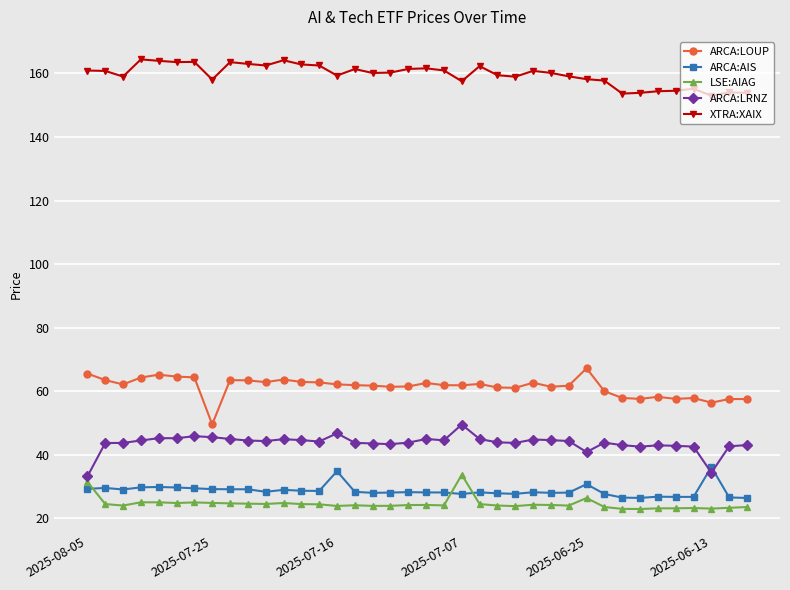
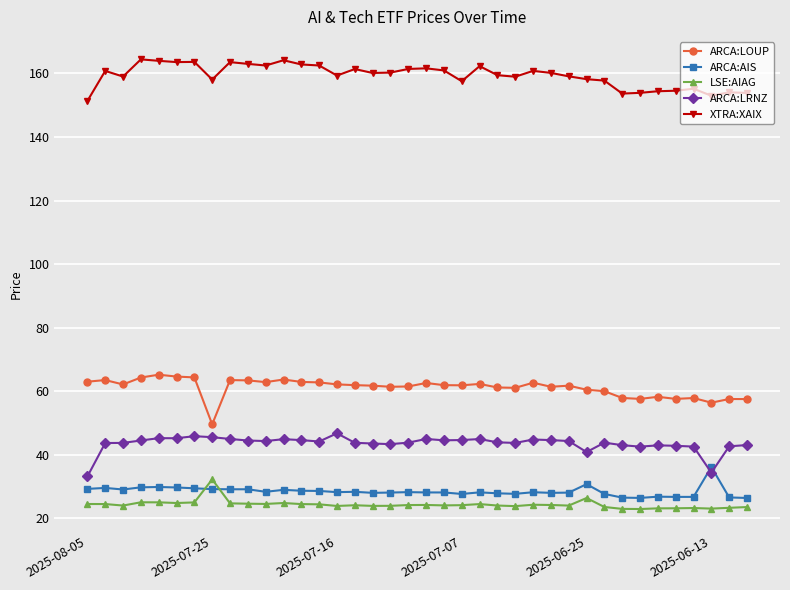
  {
    "ARCA:LOUP": {
-     "2025-08-05": 65,
+     "2025-08-05": 63,
      "2025-07-25": 49,
      "2025-07-16": 62,
      "2025-07-07": 62,
-     "2025-06-25": 67,
+     "2025-06-25": 60,
      "2025-06-13": 56
    },
    "ARCA:AIS": {
      "2025-08-05": 29,
      "2025-07-25": 29,
-     "2025-07-16": 35,
+     "2025-07-16": 28,
      "2025-07-07": 28,
      "2025-06-25": 31,
      "2025-06-13": 36
    },
    "LSE:AIAG": {
-     "2025-08-05": 31,
-     "2025-07-25": 25,
+     "2025-08-05": 24,
+     "2025-07-25": 32,
      "2025-07-16": 24,
-     "2025-07-07": 34,
+     "2025-07-07": 24,
      "2025-06-25": 26,
      "2025-06-13": 23
    },
    "ARCA:LRNZ": {
      "2025-08-05": 33,
      "2025-07-25": 45,
      "2025-07-16": 47,
-     "2025-07-07": 49,
+     "2025-07-07": 45,
      "2025-06-25": 41,
      "2025-06-13": 34
    },
    "XTRA:XAIX": {
-     "2025-08-05": 161,
+     "2025-08-05": 151,
      "2025-07-25": 158,
      "2025-07-16": 159,
      "2025-07-07": 158,
      "2025-06-25": 158
    }
  }
